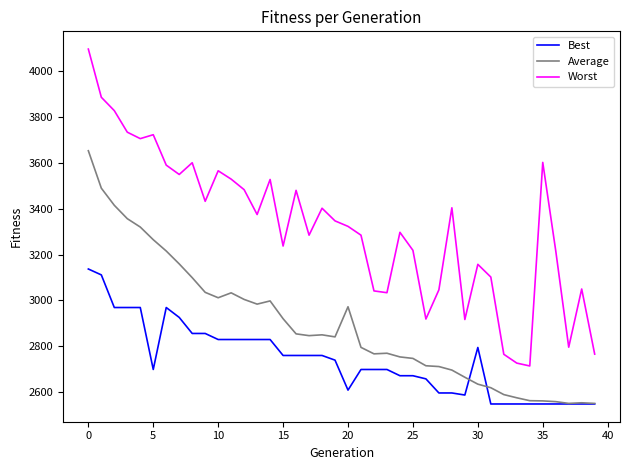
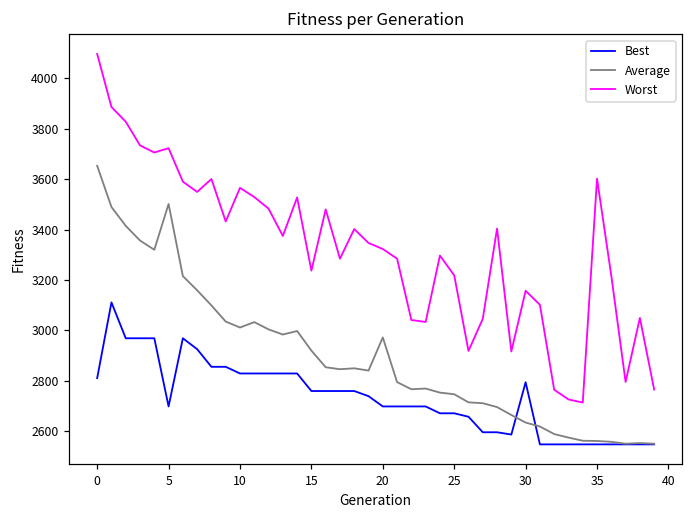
  {
    "Best": {
-     "0": 3140,
+     "0": 2810,
      "5": 2700,
      "10": 2830,
      "15": 2760,
-     "20": 2610,
+     "20": 2700,
      "25": 2670,
      "30": 2790,
      "35": 2550
    },
    "Average": {
      "0": 3650,
-     "5": 3270,
+     "5": 3500,
      "10": 3010,
      "15": 2920,
      "20": 2970,
      "25": 2750,
      "30": 2630,
      "35": 2560
    },
    "Worst": {
      "0": 4100,
      "5": 3720,
      "10": 3570,
      "15": 3240,
      "20": 3320,
      "25": 3220,
      "30": 3160,
      "35": 3600
    }
  }
